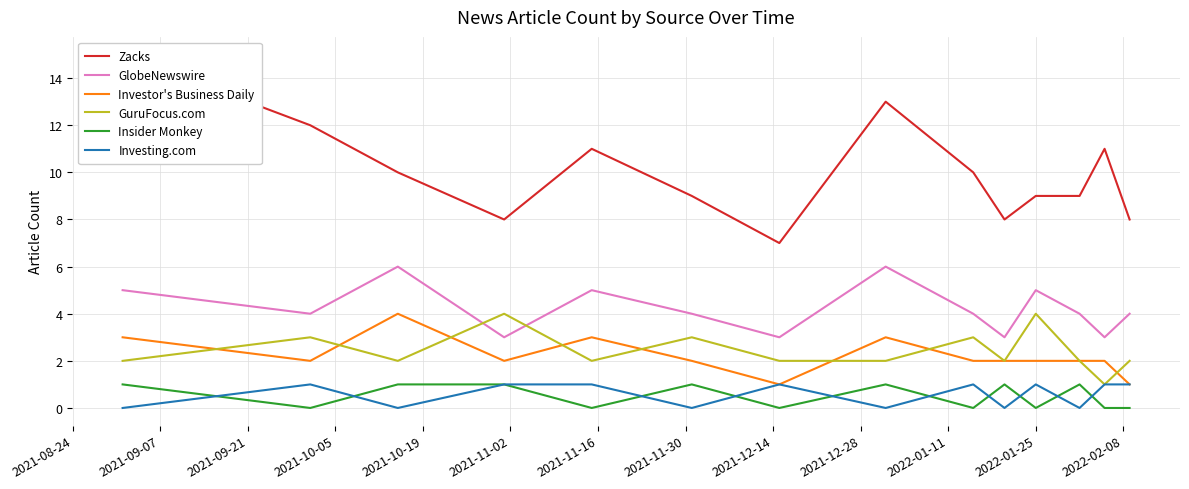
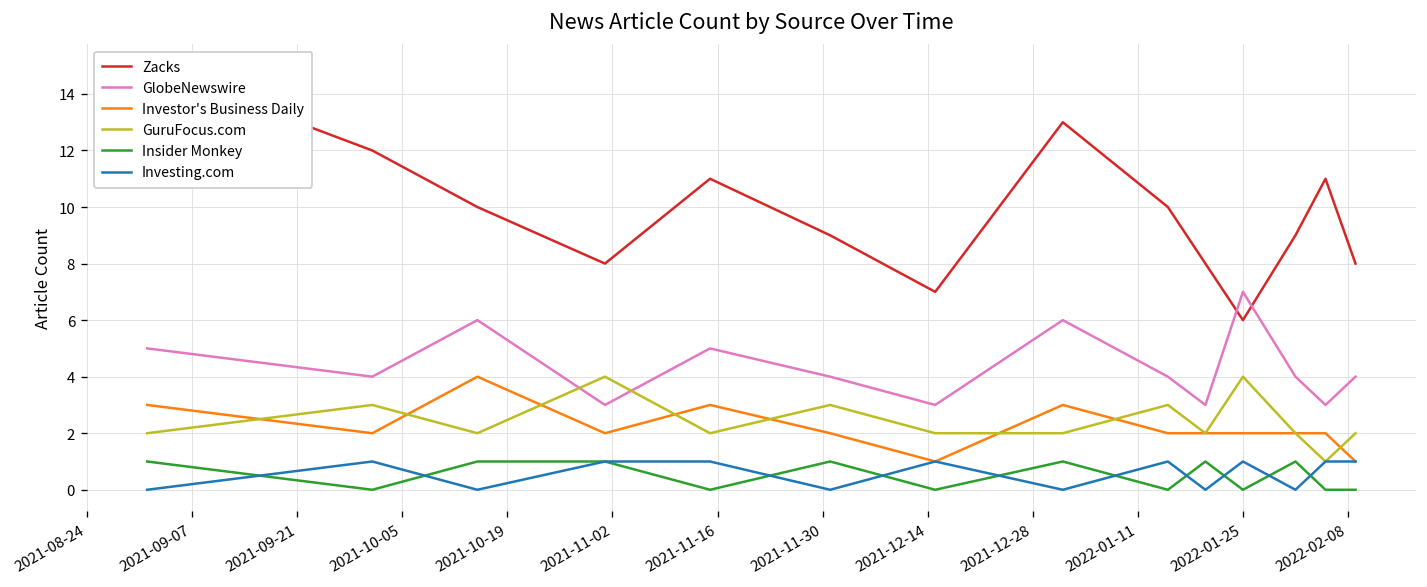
  {
    "Zacks": {
-     "2022-01-25": 9
+     "2022-01-25": 6
    },
    "GlobeNewswire": {
-     "2022-01-25": 5
+     "2022-01-25": 7
    },
    "Investor's Business Daily": {
      "2022-01-25": 2
    },
    "GuruFocus.com": {
      "2022-01-25": 4
    },
    "Insider Monkey": {
      "2022-01-25": 0
    },
    "Investing.com": {
      "2022-01-25": 1
    }
  }
